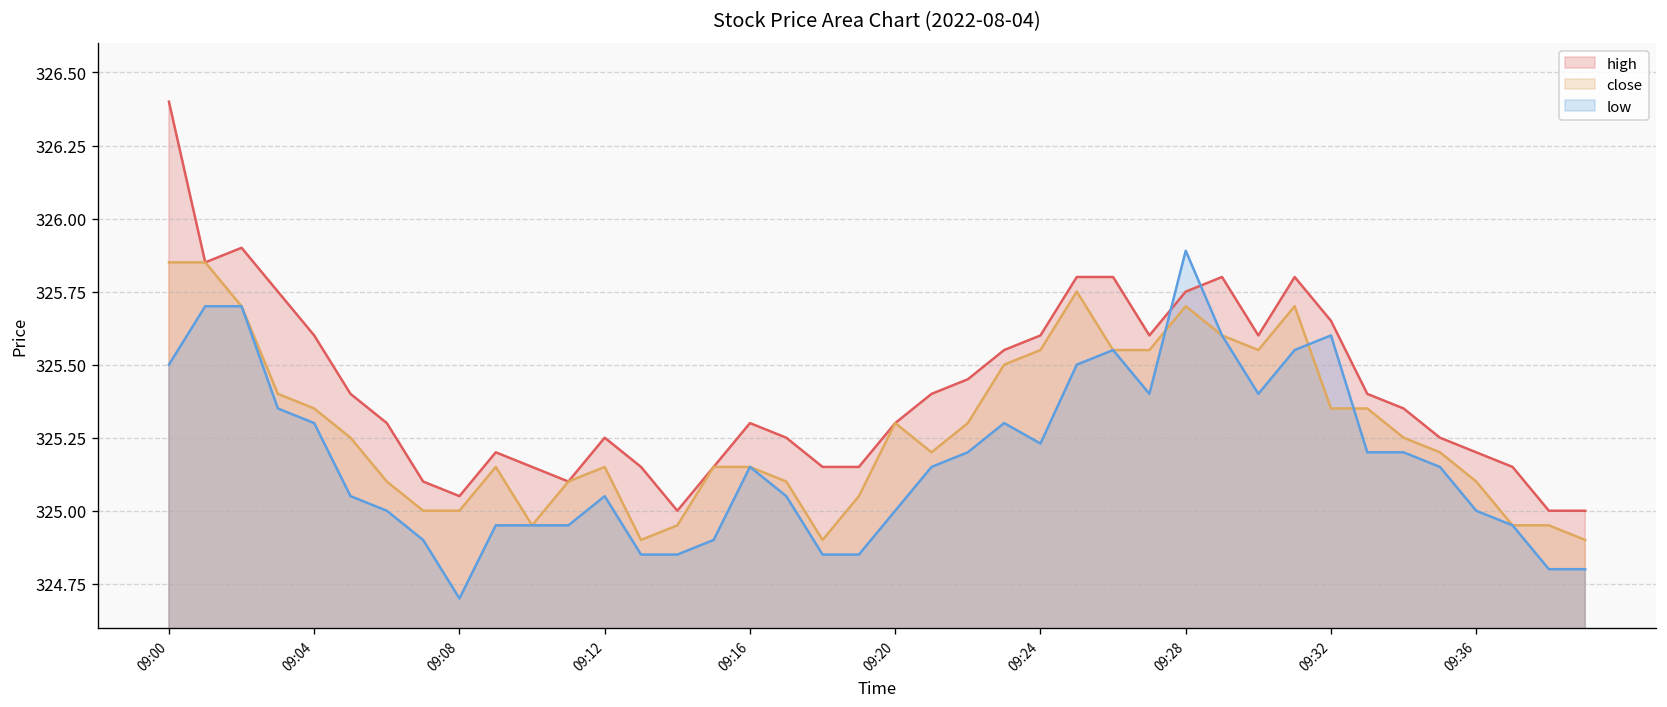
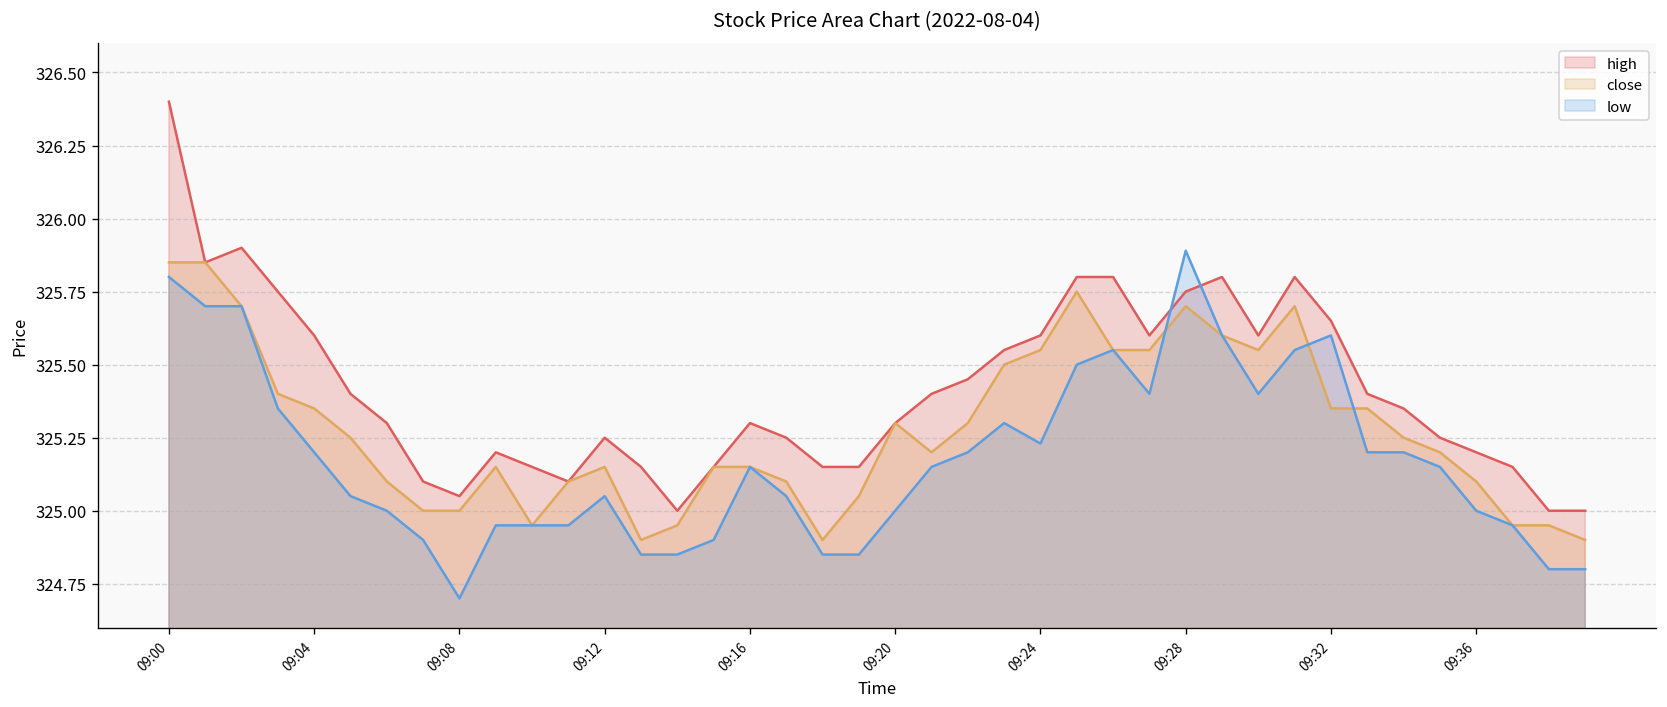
  {
    "low": {
-     "09:00": 325.5,
-     "09:04": 325.3,
+     "09:00": 325.8,
+     "09:04": 325.2,
      "09:08": 324.7,
      "09:12": 325.05,
      "09:20": 325.0,
      "09:24": 325.23,
      "09:28": 325.9,
      "09:32": 325.6,
      "09:36": 325.0
    }
  }
